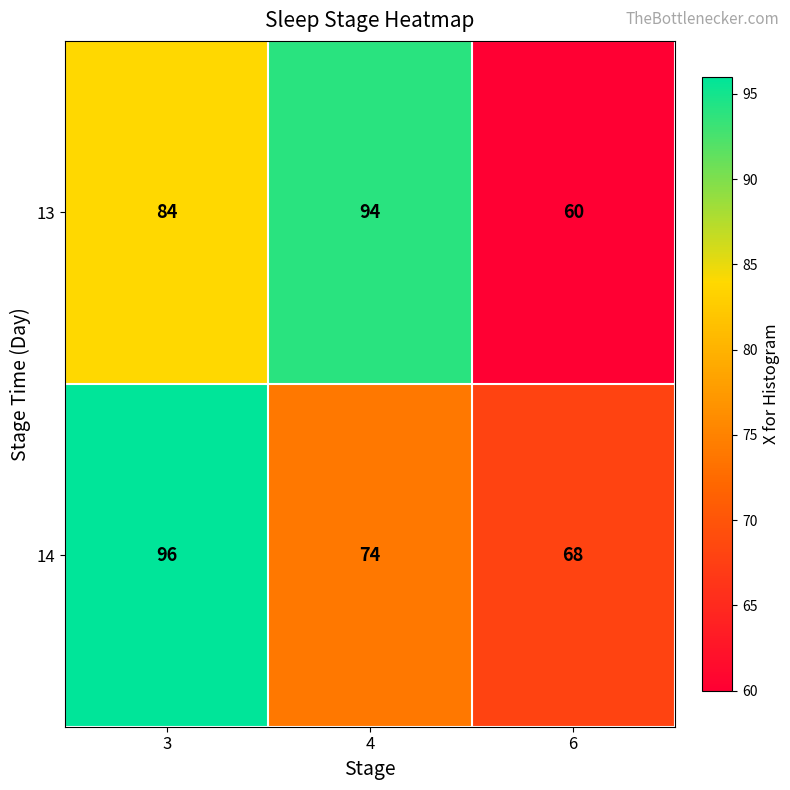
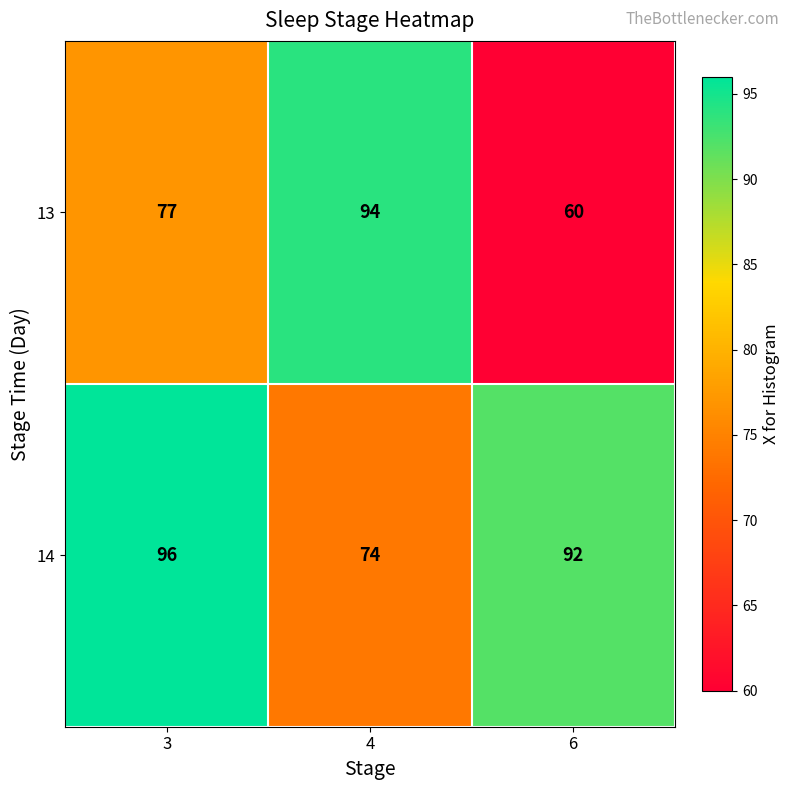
  {
    "13": {
-     "3": 84,
+     "3": 77,
      "4": 94,
      "6": 60
    },
    "14": {
      "3": 96,
      "4": 74,
-     "6": 68
+     "6": 92
    }
  }
